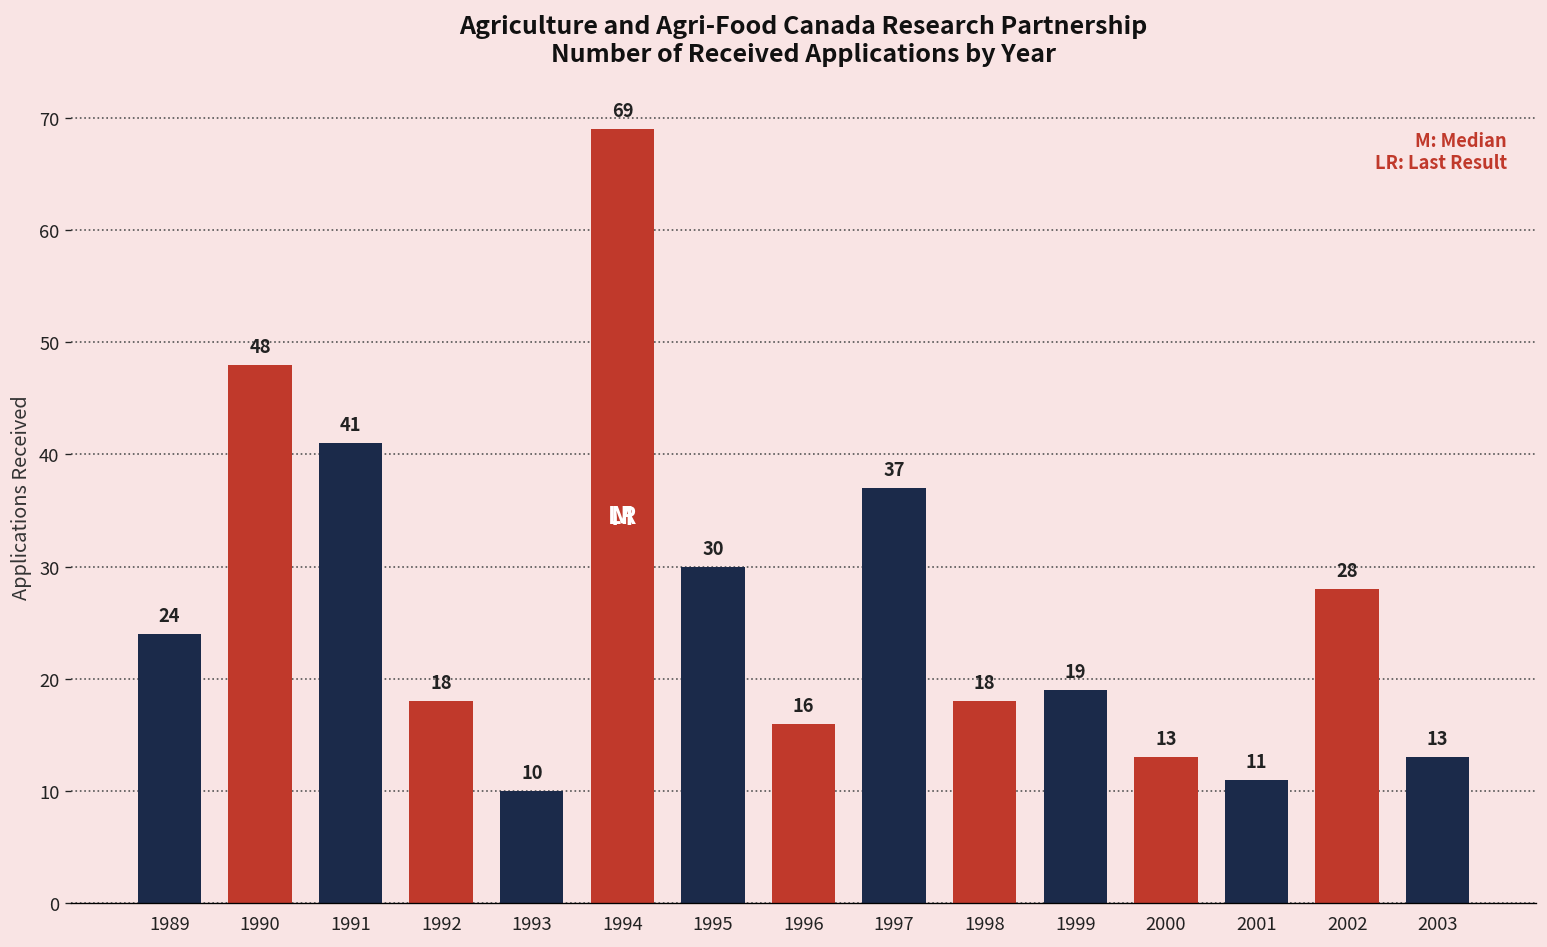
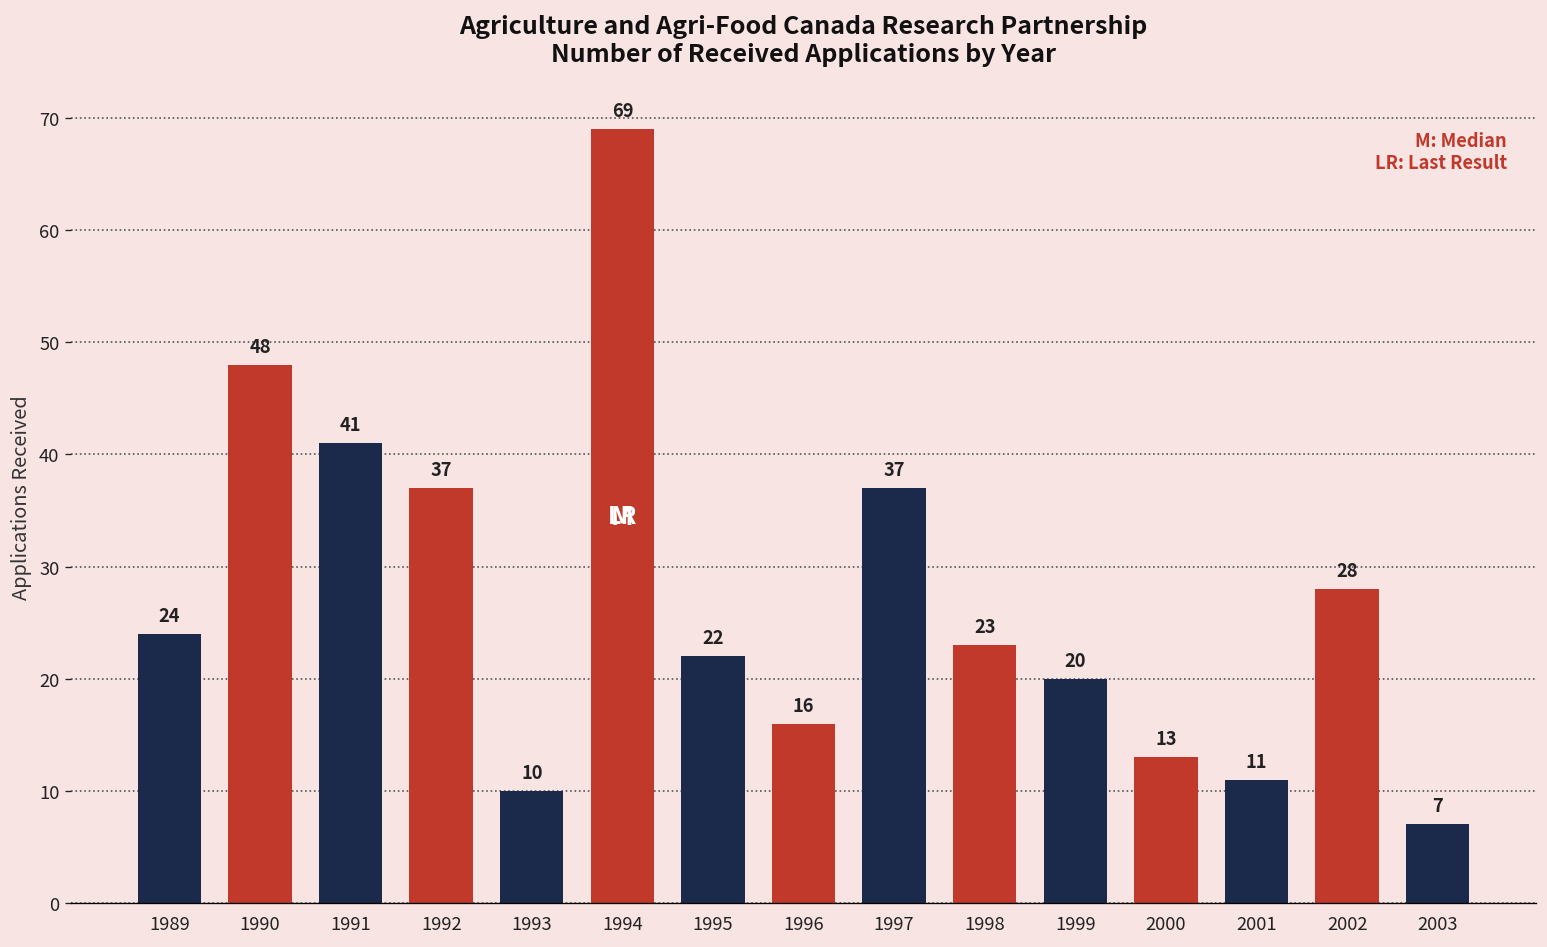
  {
    "1989": 24,
    "1990": 48,
    "1991": 41,
-   "1992": 18,
+   "1992": 37,
    "1993": 10,
    "1994": 69,
-   "1995": 30,
+   "1995": 22,
    "1996": 16,
    "1997": 37,
-   "1998": 18,
-   "1999": 19,
+   "1998": 23,
+   "1999": 20,
    "2000": 13,
    "2001": 11,
    "2002": 28,
-   "2003": 13
+   "2003": 7
  }
